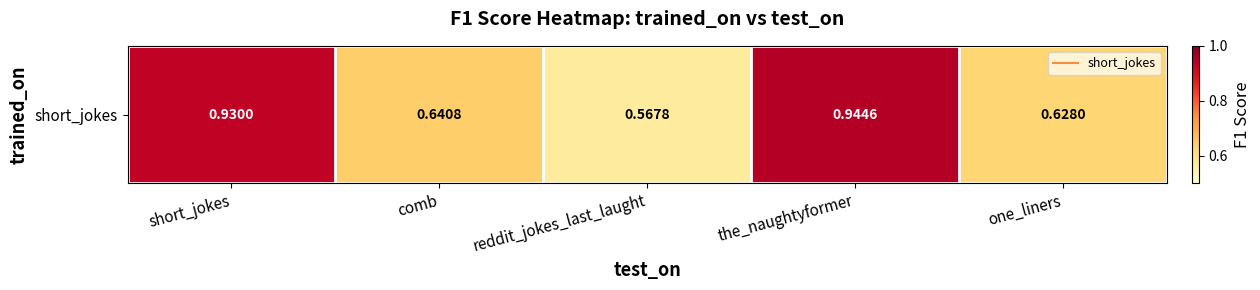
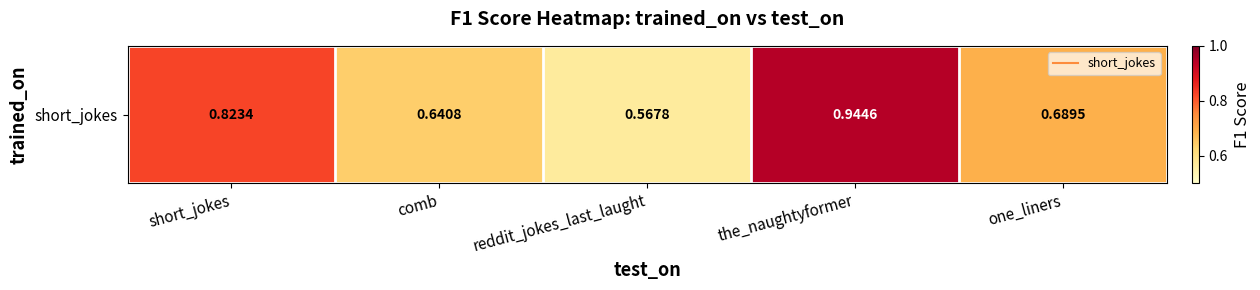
  {
    "short_jokes": {
-     "short_jokes": 0.9300,
+     "short_jokes": 0.8234,
      "comb": 0.6408,
      "reddit_jokes_last_laught": 0.5678,
      "the_naughtyformer": 0.9446,
-     "one_liners": 0.6280
+     "one_liners": 0.6895
    }
  }
